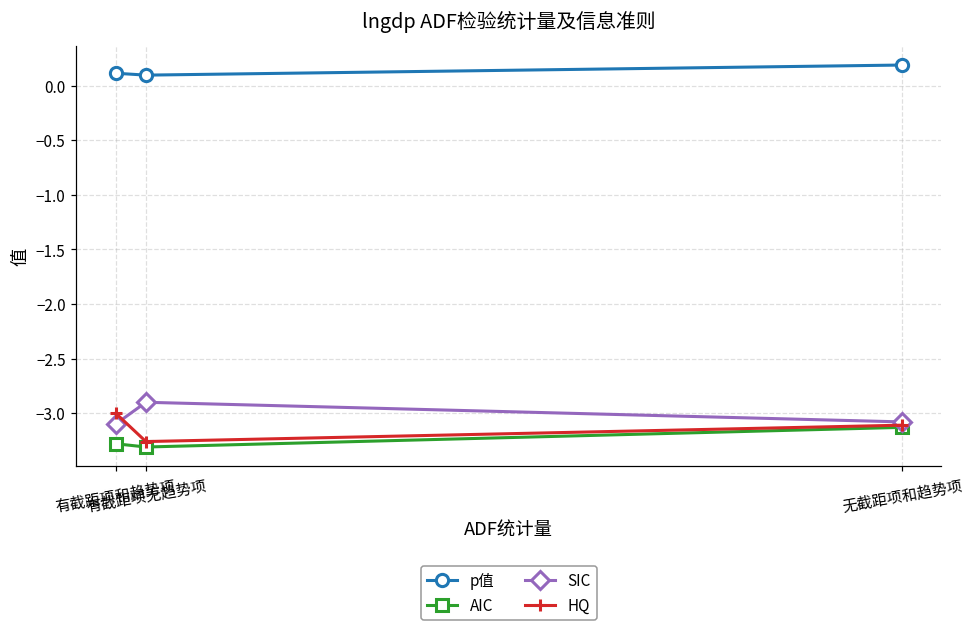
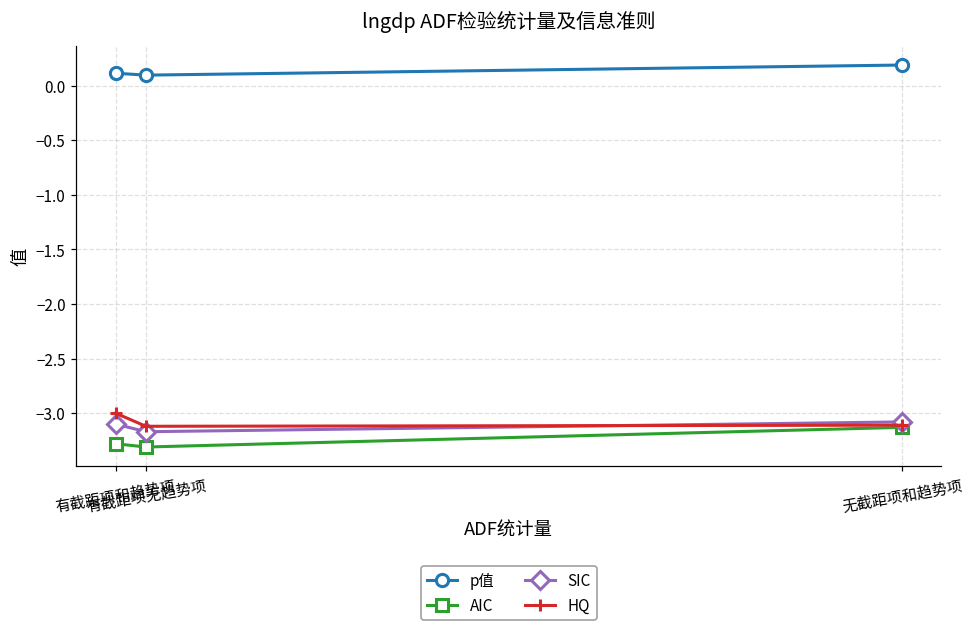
  {
    "p值": {
      "有截距项和趋势项": 0.1,
      "有截距项无趋势项": 0.1,
      "无截距项和趋势项": 0.2
    },
    "AIC": {
      "有截距项和趋势项": -3.3,
      "有截距项无趋势项": -3.3
    },
    "SIC": {
      "有截距项和趋势项": -3.1,
-     "有截距项无趋势项": -2.9,
+     "有截距项无趋势项": -3.2,
      "无截距项和趋势项": -3.1
    },
    "HQ": {
      "有截距项和趋势项": -3.0,
-     "有截距项无趋势项": -3.3
+     "有截距项无趋势项": -3.1
    }
  }
